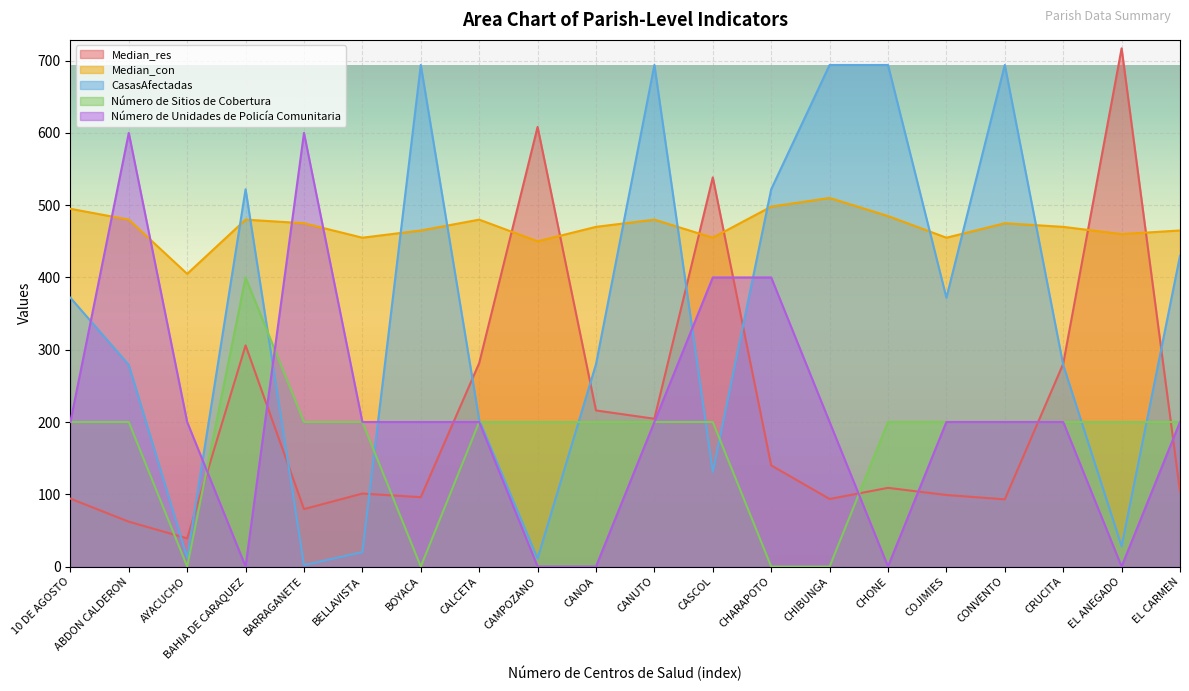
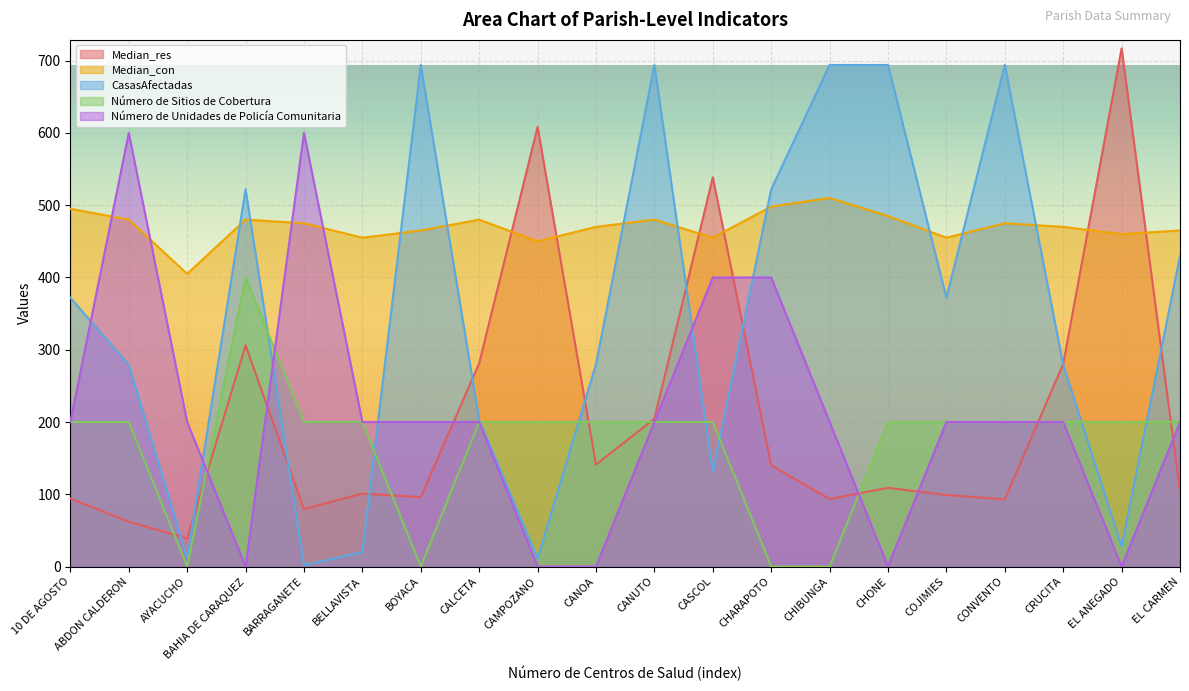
  {
    "Median_res": {
      "10 DE AGOSTO": 90,
      "ABDON CALDERON": 60,
      "AYACUCHO": 40,
      "BAHIA DE CARAQUEZ": 310,
      "BARRAGANETE": 80,
      "BELLAVISTA": 100,
      "BOYACA": 100,
      "CALCETA": 280,
      "CAMPOZANO": 610,
-     "CANOA": 220,
+     "CANOA": 140,
      "CANUTO": 200,
      "CASCOL": 540,
      "CHARAPOTO": 140,
      "CHIBUNGA": 90,
      "CHONE": 110,
      "COJIMIES": 100,
      "CONVENTO": 90,
      "EL ANEGADO": 720,
      "EL CARMEN": 100
    },
    "Median_con": {
      "10 DE AGOSTO": 500,
      "ABDON CALDERON": 480,
      "AYACUCHO": 410,
      "BAHIA DE CARAQUEZ": 480,
      "BARRAGANETE": 480,
      "BELLAVISTA": 460,
      "BOYACA": 470,
      "CALCETA": 480,
      "CAMPOZANO": 450,
      "CANOA": 470,
      "CANUTO": 480,
      "CASCOL": 460,
      "CHARAPOTO": 500,
      "CHIBUNGA": 510,
      "CHONE": 480,
      "COJIMIES": 460,
      "CONVENTO": 480,
      "CRUCITA": 470,
      "EL ANEGADO": 460,
      "EL CARMEN": 470
    },
    "CasasAfectadas": {
      "10 DE AGOSTO": 370,
      "ABDON CALDERON": 280,
      "AYACUCHO": 10,
      "BAHIA DE CARAQUEZ": 520,
      "BARRAGANETE": 0,
      "BELLAVISTA": 20,
      "BOYACA": 690,
      "CAMPOZANO": 10,
      "CANOA": 280,
      "CANUTO": 690,
      "CASCOL": 130,
      "CHARAPOTO": 520,
      "CHIBUNGA": 690,
      "CHONE": 690,
      "COJIMIES": 370,
      "CONVENTO": 690,
      "EL ANEGADO": 30,
      "EL CARMEN": 430
    },
    "Número de Sitios de Cobertura": {
      "ABDON CALDERON": 200,
      "AYACUCHO": 0,
      "BAHIA DE CARAQUEZ": 400,
      "BARRAGANETE": 200,
      "BOYACA": 0,
      "CAMPOZANO": 200,
      "CANOA": 200,
      "CASCOL": 200,
      "CHARAPOTO": 0,
      "CHIBUNGA": 0,
      "CHONE": 200,
      "EL ANEGADO": 200
    },
    "Número de Unidades de Policía Comunitaria": {
      "ABDON CALDERON": 600,
      "AYACUCHO": 200,
      "BAHIA DE CARAQUEZ": 0,
      "BARRAGANETE": 600,
      "BOYACA": 200,
      "CAMPOZANO": 0,
      "CANOA": 0,
      "CASCOL": 400,
      "CHARAPOTO": 400,
      "CHIBUNGA": 200,
      "CHONE": 0,
      "EL ANEGADO": 0
    }
  }
